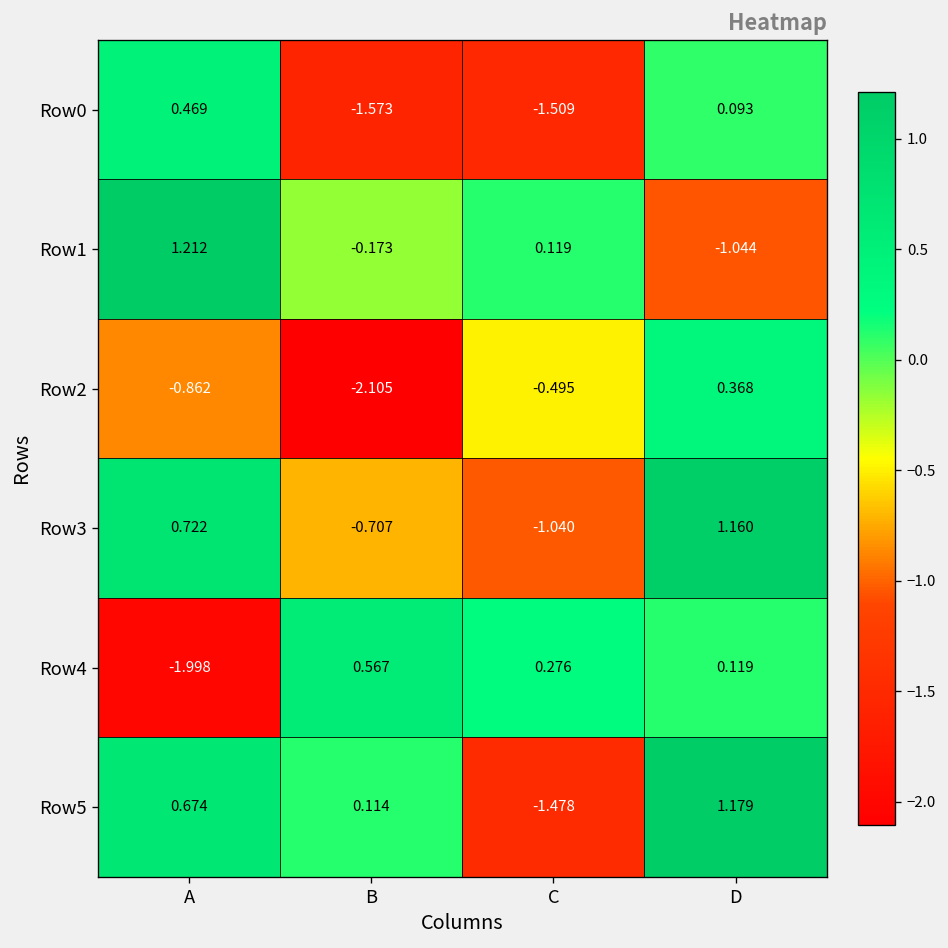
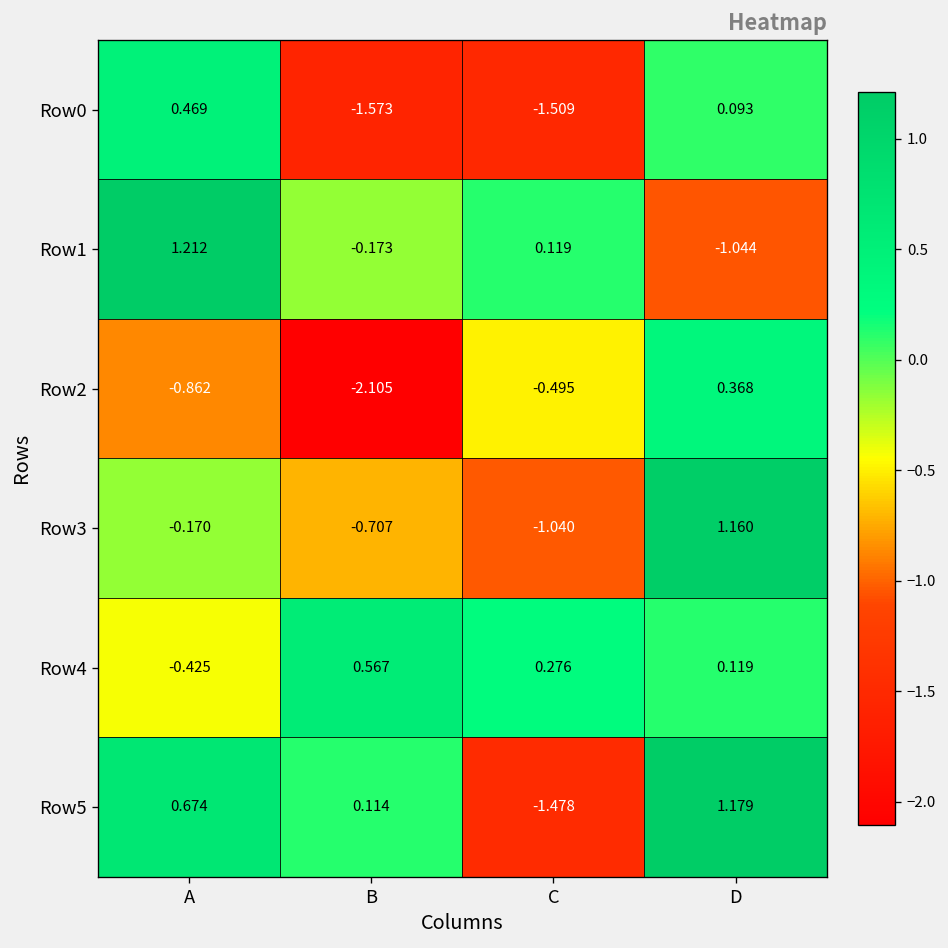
  {
    "Row0": {
      "A": 0.469,
      "B": -1.573,
      "C": -1.509,
      "D": 0.093
    },
    "Row1": {
      "A": 1.212,
      "B": -0.173,
      "C": 0.119,
      "D": -1.044
    },
    "Row2": {
      "A": -0.862,
      "B": -2.105,
      "C": -0.495,
      "D": 0.368
    },
    "Row3": {
-     "A": 0.722,
+     "A": -0.170,
      "B": -0.707,
      "C": -1.040,
      "D": 1.160
    },
    "Row4": {
-     "A": -1.998,
+     "A": -0.425,
      "B": 0.567,
      "C": 0.276,
      "D": 0.119
    },
    "Row5": {
      "A": 0.674,
      "B": 0.114,
      "C": -1.478,
      "D": 1.179
    }
  }
